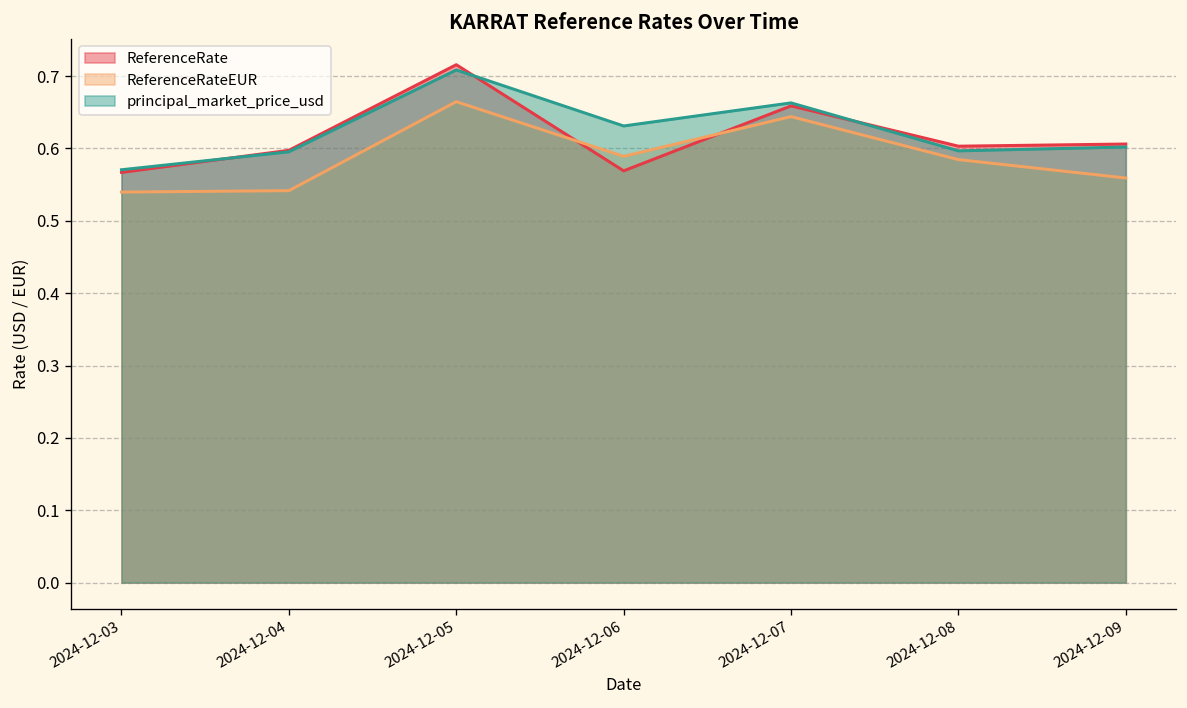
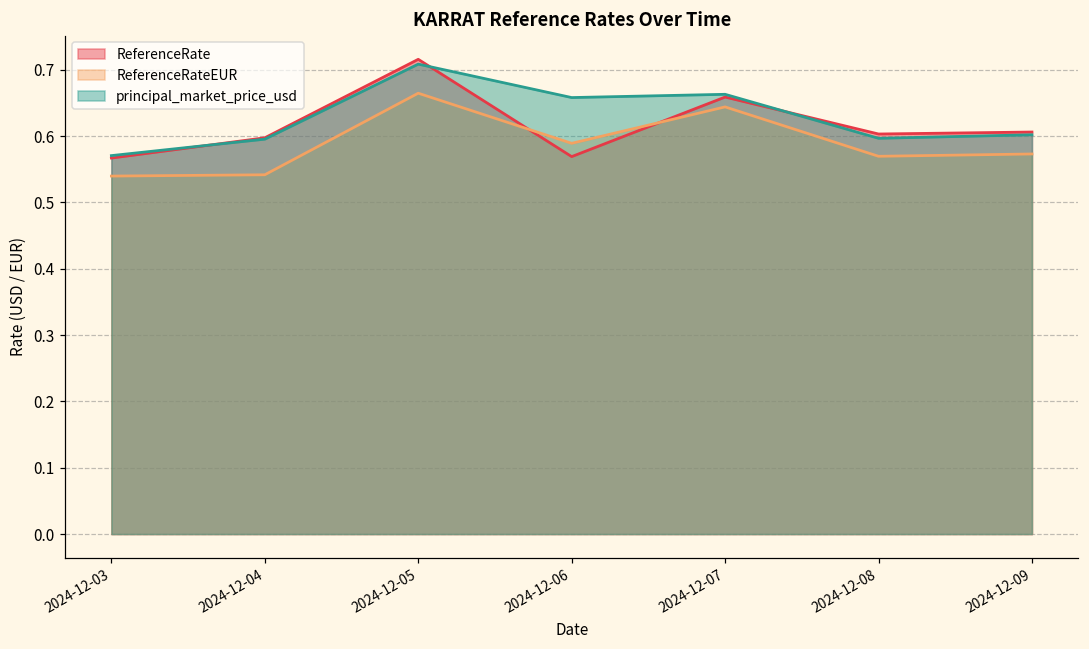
  {
    "ReferenceRate": {
      "2024-12-05": 0.72,
      "2024-12-06": 0.57,
      "2024-12-08": 0.60
    },
    "ReferenceRateEUR": {
      "2024-12-03": 0.54,
      "2024-12-04": 0.54,
      "2024-12-05": 0.66,
      "2024-12-06": 0.59,
      "2024-12-07": 0.64,
-     "2024-12-08": 0.58,
-     "2024-12-09": 0.56
+     "2024-12-08": 0.57,
+     "2024-12-09": 0.57
    },
    "principal_market_price_usd": {
      "2024-12-05": 0.71,
-     "2024-12-06": 0.63,
+     "2024-12-06": 0.66,
      "2024-12-08": 0.60
    }
  }
